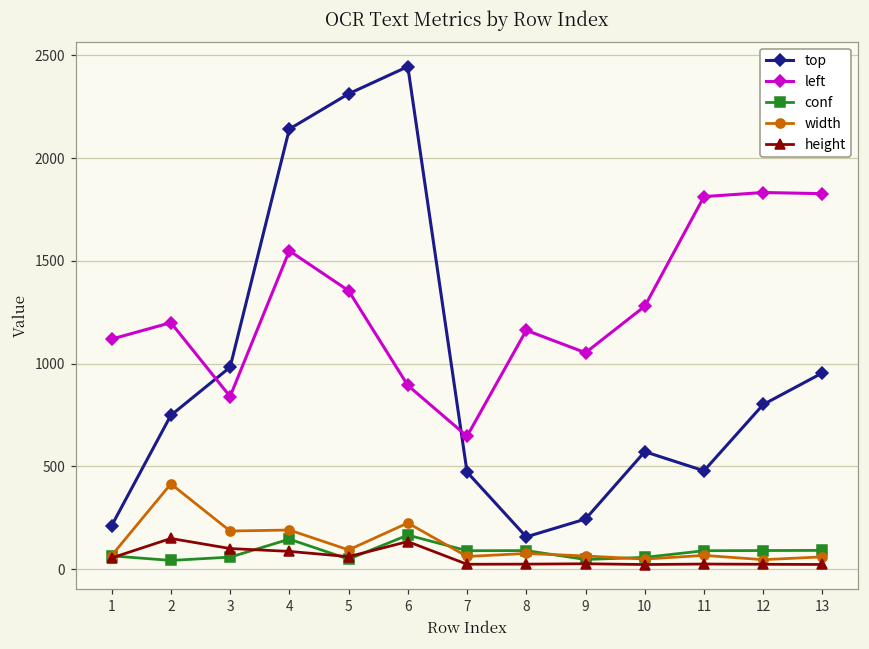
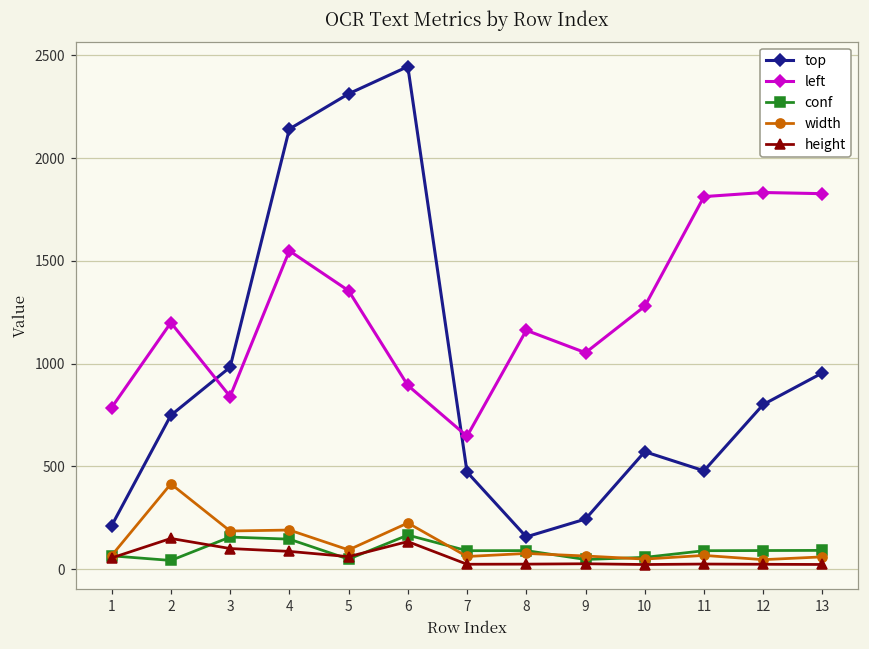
  {
    "top": {
      "1": 210,
      "2": 750,
      "3": 980,
      "4": 2140,
      "5": 2310,
      "6": 2440,
      "7": 470,
      "8": 160,
      "9": 240,
      "10": 570,
      "11": 480,
      "12": 800,
      "13": 950
    },
    "left": {
-     "1": 1120,
+     "1": 790,
      "2": 1200,
      "3": 840,
      "4": 1550,
      "5": 1350,
      "6": 890,
      "7": 650,
      "8": 1160,
      "9": 1050,
      "10": 1280,
      "11": 1810,
      "12": 1830,
      "13": 1830
    },
    "conf": {
      "2": 40,
-     "3": 60,
+     "3": 160,
      "4": 150,
      "6": 170,
      "7": 90,
      "8": 90,
      "9": 50,
      "11": 90,
      "12": 90,
      "13": 90
    },
    "width": {
      "2": 420,
      "3": 190,
      "4": 190,
      "5": 90,
      "6": 220,
      "7": 60,
      "8": 80,
      "9": 60,
      "11": 70,
      "12": 50,
      "13": 60
    },
    "height": {
      "2": 150,
      "3": 100,
      "4": 90,
      "6": 130,
      "7": 20,
      "8": 20,
      "9": 30,
      "10": 20,
      "11": 30,
      "12": 20,
      "13": 20
    }
  }
